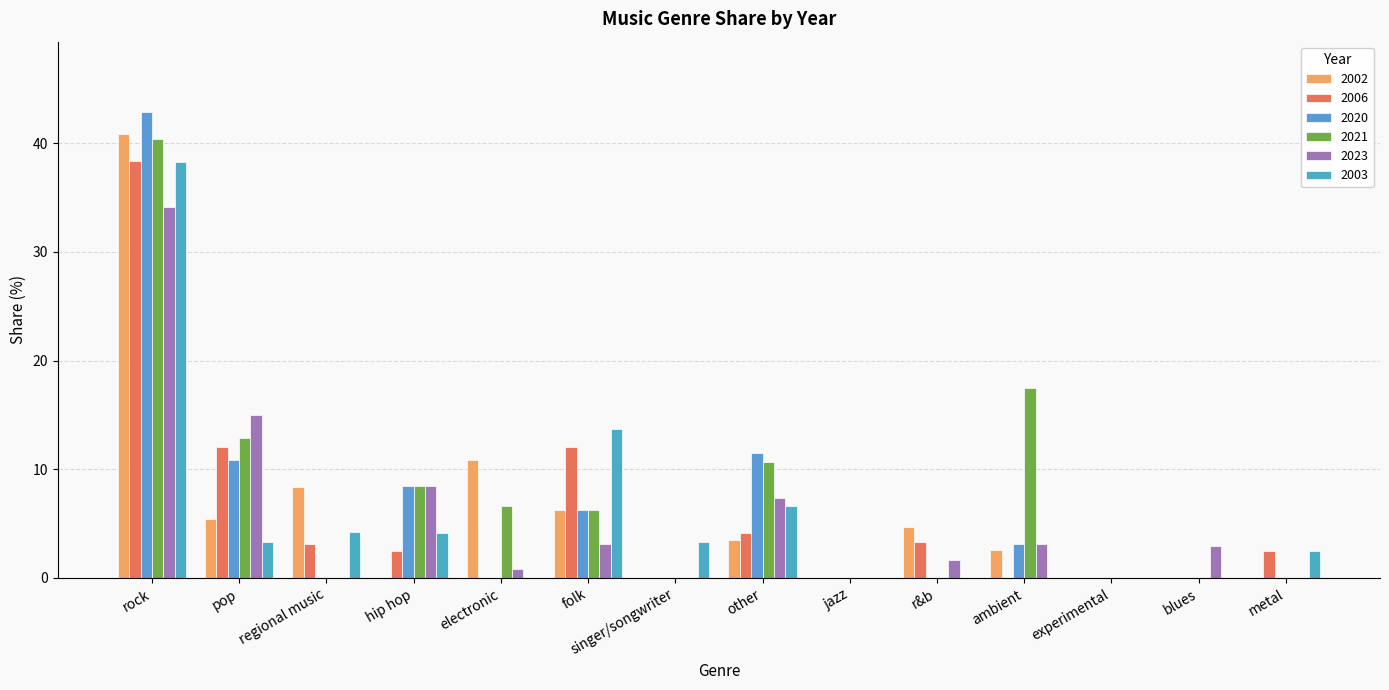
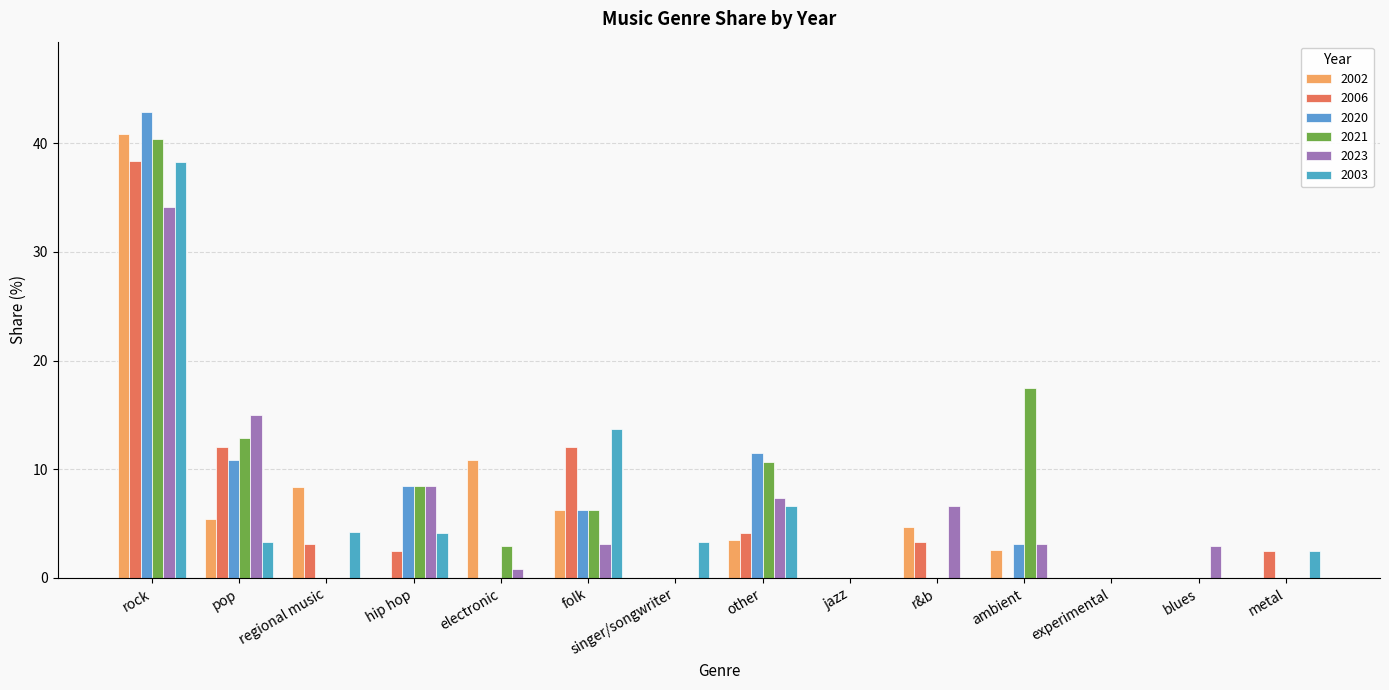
  {
    "2021": {
      "rock": 40.4,
      "pop": 12.9,
      "regional music": 0.0,
      "hip hop": 8.5,
-     "electronic": 6.6,
+     "electronic": 2.9,
      "folk": 6.3,
      "singer/songwriter": 0.0,
      "other": 10.7,
      "jazz": 0.0,
      "r&b": 0.0,
      "ambient": 17.5,
      "experimental": 0.0,
      "blues": 0.0,
      "metal": 0.0
    },
    "2023": {
      "rock": 34.2,
      "pop": 15.0,
      "regional music": 0.0,
      "hip hop": 8.5,
      "electronic": 0.8,
      "folk": 3.1,
      "singer/songwriter": 0.0,
      "other": 7.4,
      "jazz": 0.0,
-     "r&b": 1.7,
+     "r&b": 6.6,
      "ambient": 3.1,
      "experimental": 0.0,
      "blues": 2.9,
      "metal": 0.0
    }
  }
